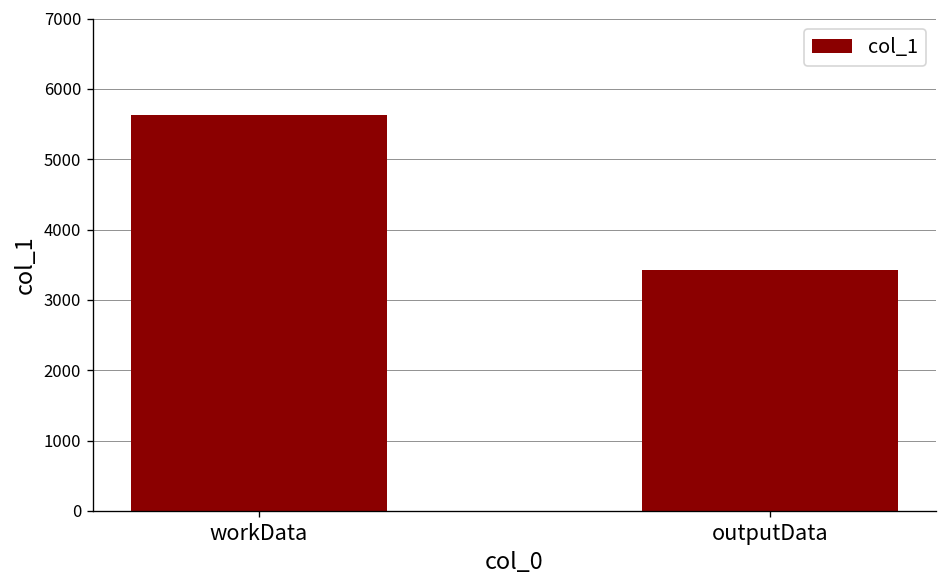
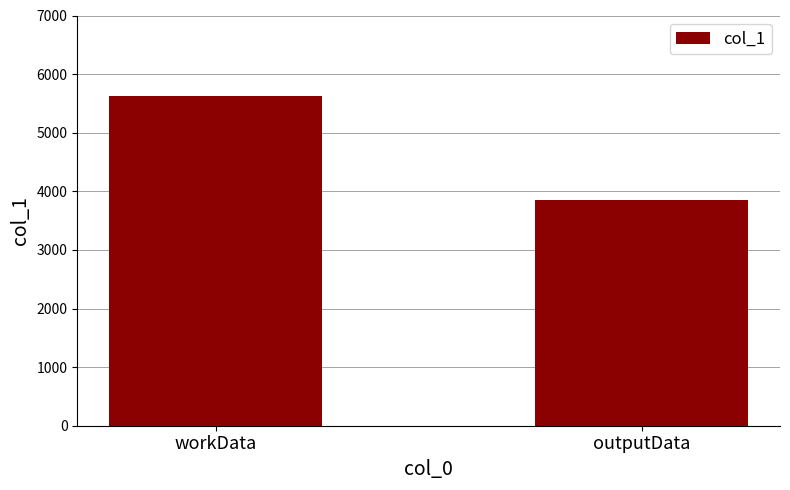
  {
    "workData": 5600,
-   "outputData": 3400
+   "outputData": 3900
  }
